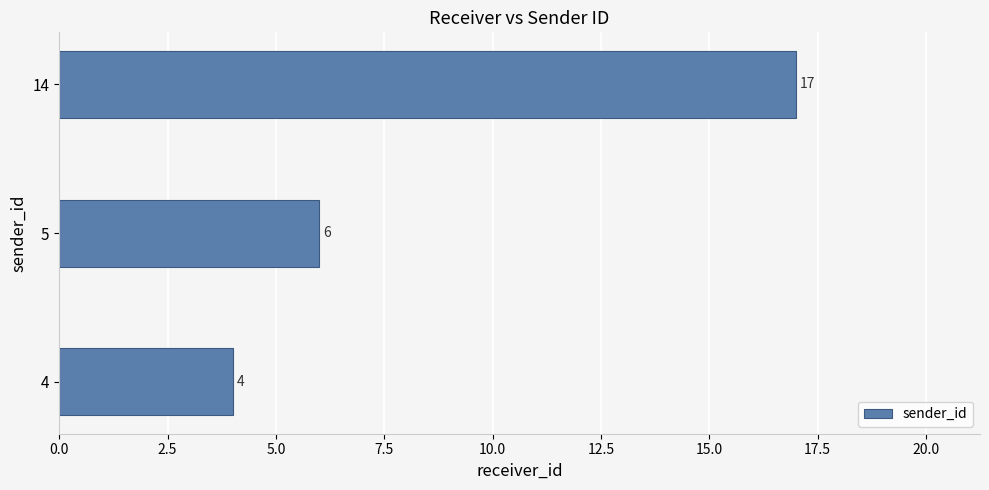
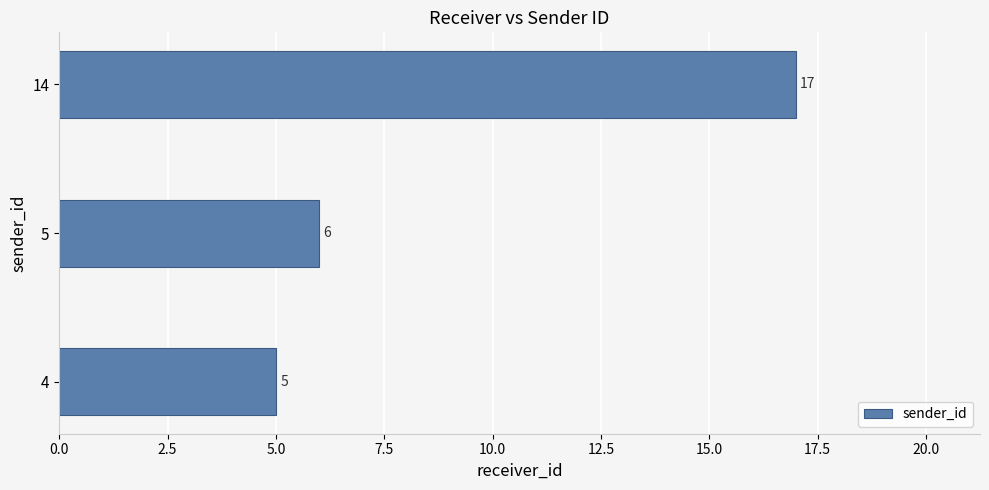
  {
    "14": 17,
    "5": 6,
-   "4": 4
+   "4": 5
  }
